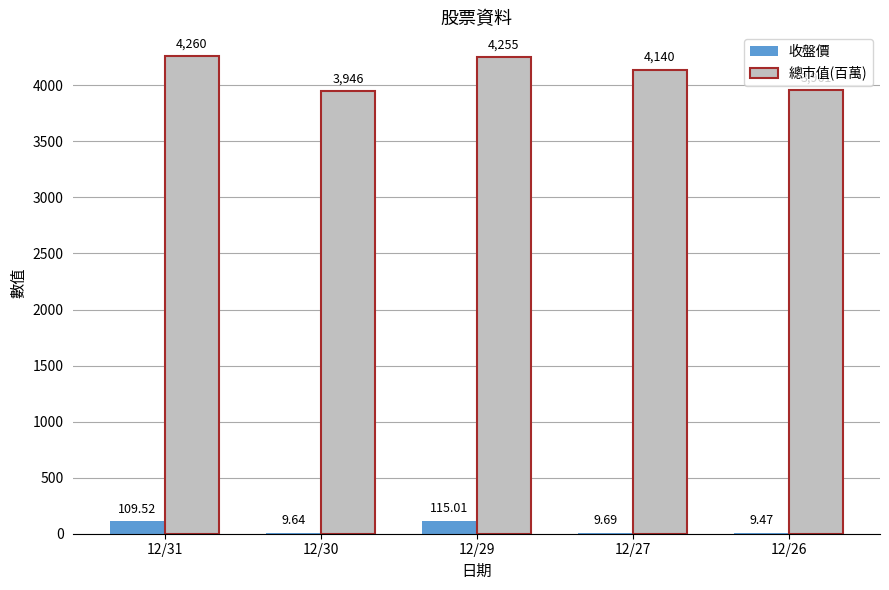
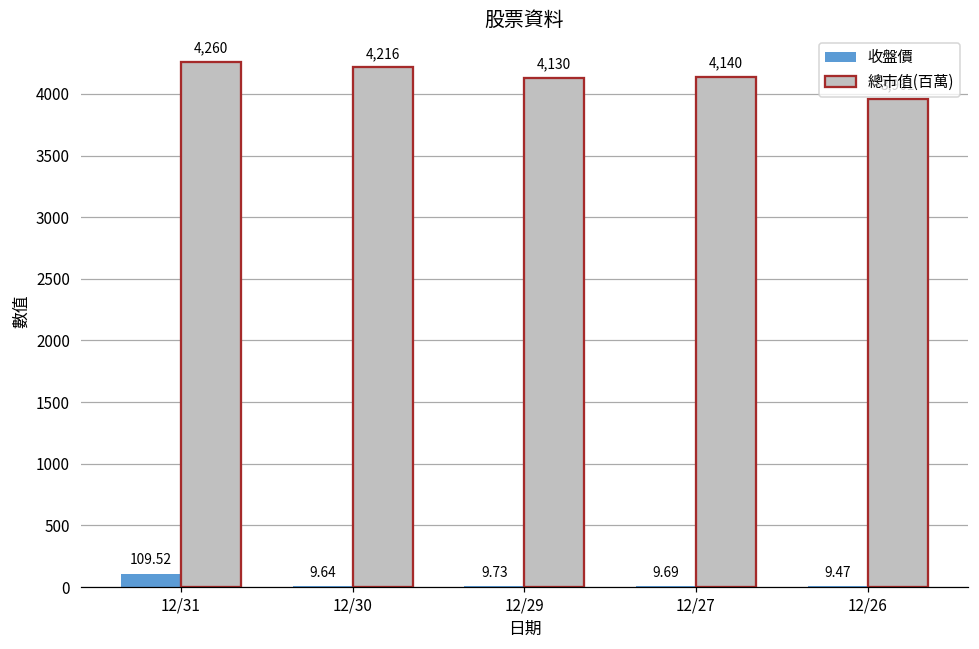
  {
    "收盤價": {
      "12/31": "109.52",
      "12/30": "9.64",
-     "12/29": "115.01",
+     "12/29": "9.73",
      "12/27": "9.69",
      "12/26": "9.47"
    },
    "總市值(百萬)": {
      "12/31": "4,260",
-     "12/30": "3,946",
-     "12/29": "4,255",
+     "12/30": "4,216",
+     "12/29": "4,130",
      "12/27": "4,140"
    }
  }
